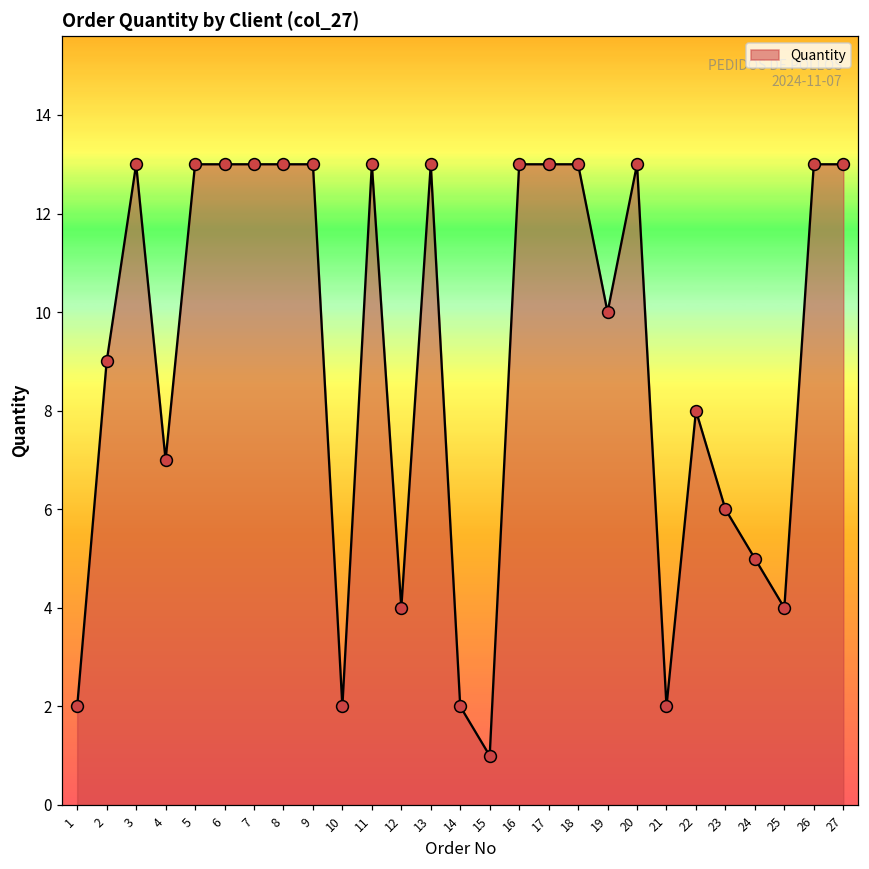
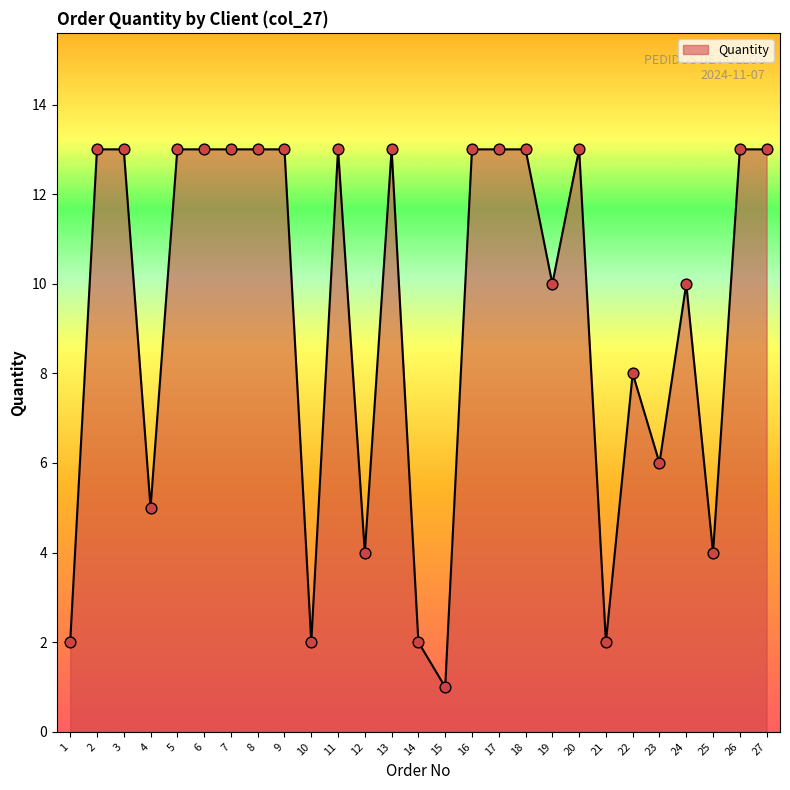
  {
    "1": 2,
-   "2": 9,
+   "2": 13,
    "3": 13,
-   "4": 7,
+   "4": 5,
    "5": 13,
    "6": 13,
    "7": 13,
    "8": 13,
    "9": 13,
    "10": 2,
    "11": 13,
    "12": 4,
    "13": 13,
    "14": 2,
    "15": 1,
    "16": 13,
    "17": 13,
    "18": 13,
    "19": 10,
    "20": 13,
    "21": 2,
    "22": 8,
    "23": 6,
-   "24": 5,
+   "24": 10,
    "25": 4,
    "26": 13,
    "27": 13
  }
